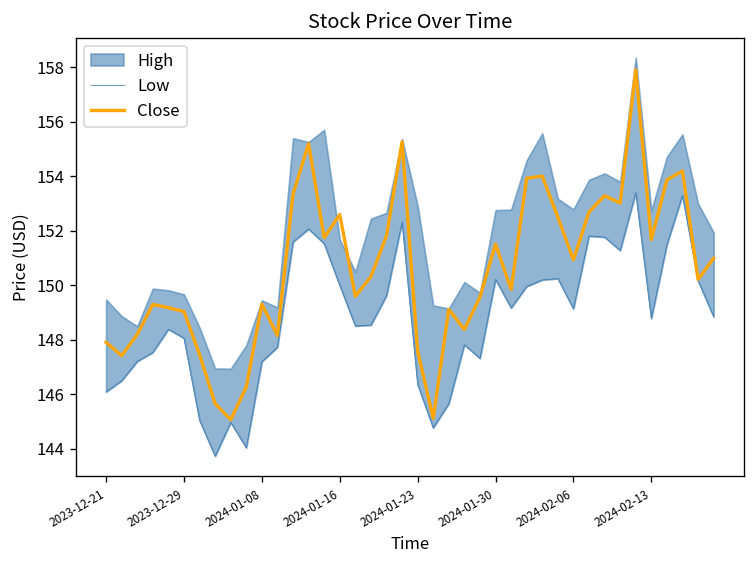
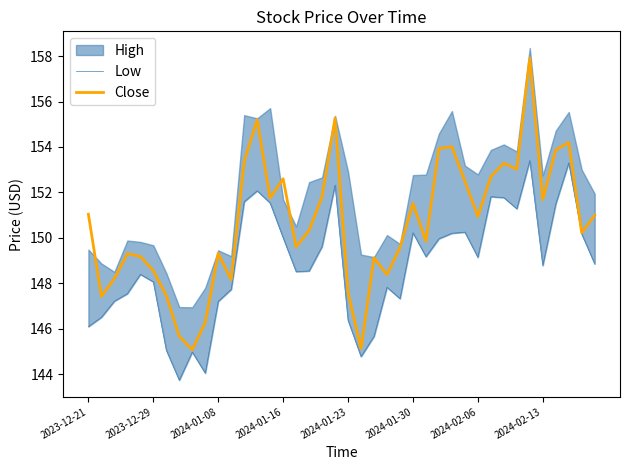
  {
    "Close": {
-     "2023-12-21": 147.9,
-     "2023-12-29": 149.0,
+     "2023-12-21": 151.0,
+     "2023-12-29": 148.6,
      "2024-01-08": 149.3,
      "2024-01-16": 152.6,
      "2024-01-23": 147.6,
      "2024-01-30": 151.5,
      "2024-02-06": 150.9,
      "2024-02-13": 151.7
    }
  }
